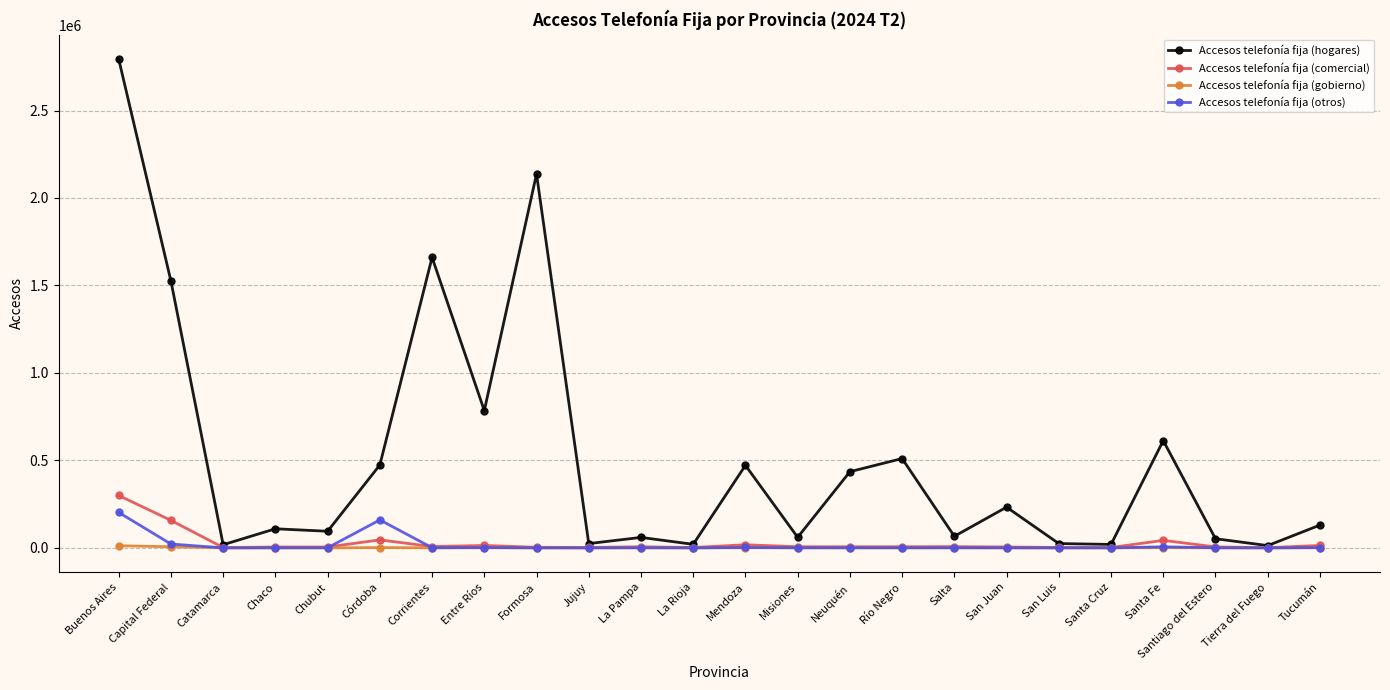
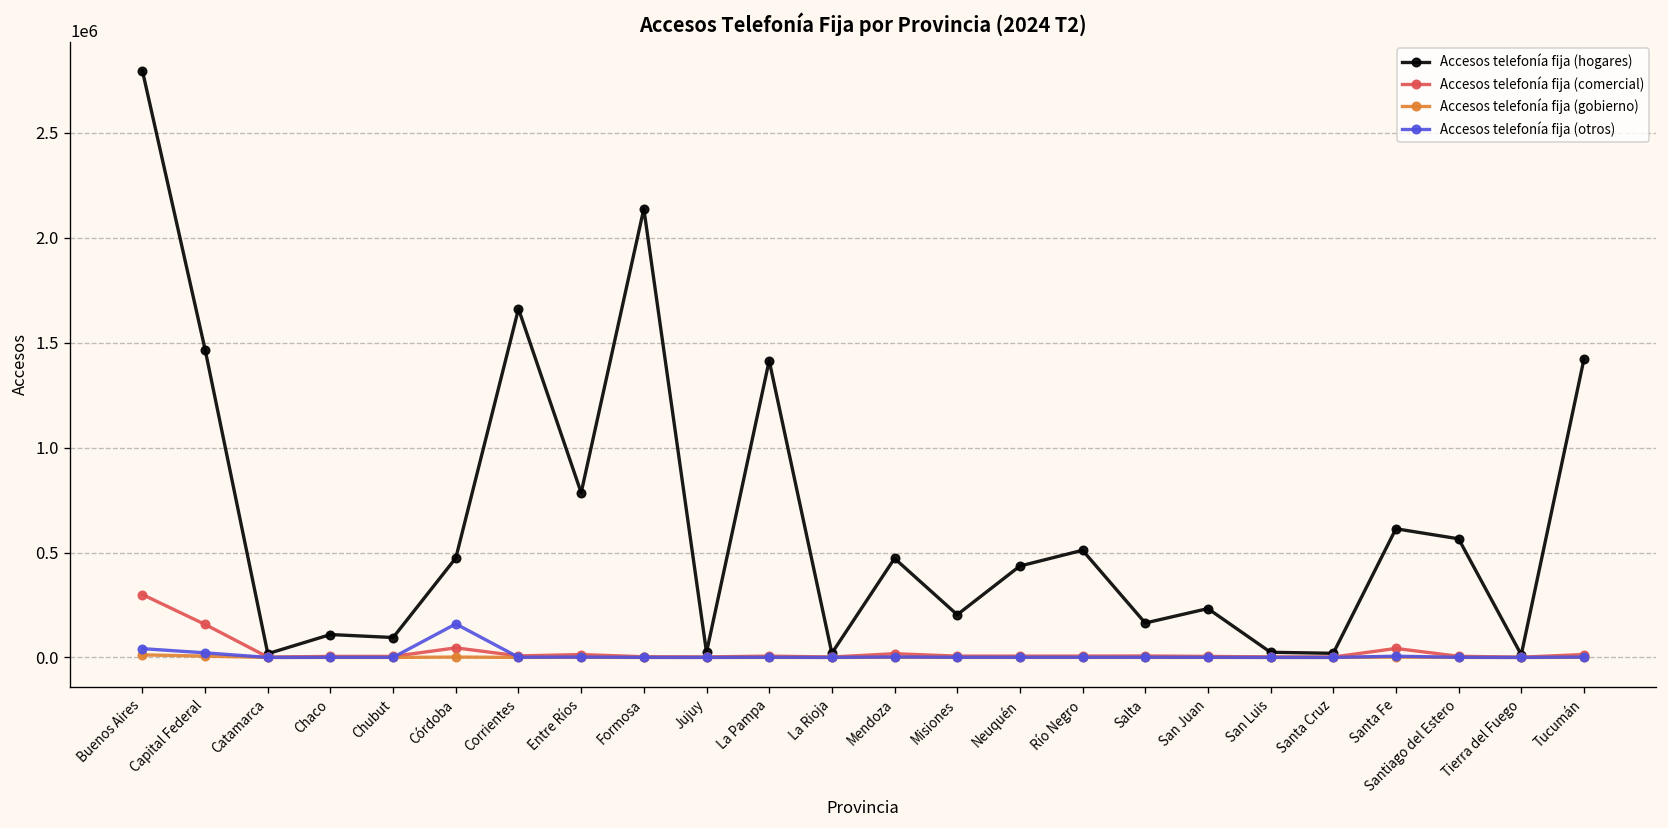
  {
    "Accesos telefonía fija (hogares)": {
      "Buenos Aires": 2790000,
-     "Capital Federal": 1530000,
+     "Capital Federal": 1470000,
      "Catamarca": 20000,
      "Chaco": 110000,
      "Chubut": 100000,
      "Córdoba": 470000,
      "Corrientes": 1660000,
      "Entre Ríos": 780000,
      "Formosa": 2140000,
      "Jujuy": 20000,
-     "La Pampa": 60000,
+     "La Pampa": 1410000,
      "La Rioja": 20000,
      "Mendoza": 470000,
-     "Misiones": 60000,
+     "Misiones": 200000,
      "Neuquén": 440000,
      "Río Negro": 510000,
-     "Salta": 70000,
+     "Salta": 160000,
      "San Juan": 230000,
      "San Luis": 20000,
      "Santa Cruz": 20000,
      "Santa Fe": 610000,
-     "Santiago del Estero": 50000,
-     "Tucumán": 130000
+     "Santiago del Estero": 570000,
+     "Tucumán": 1420000
    },
    "Accesos telefonía fija (otros)": {
-     "Buenos Aires": 200000,
+     "Buenos Aires": 40000,
      "Capital Federal": 20000,
      "Córdoba": 160000
    }
  }
